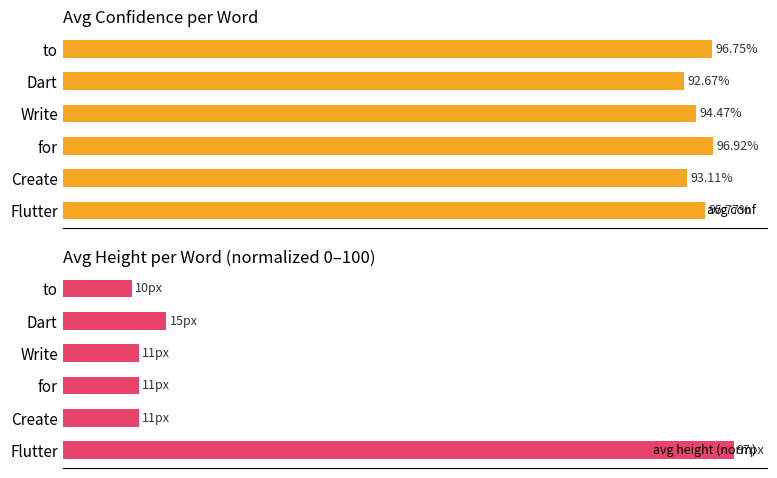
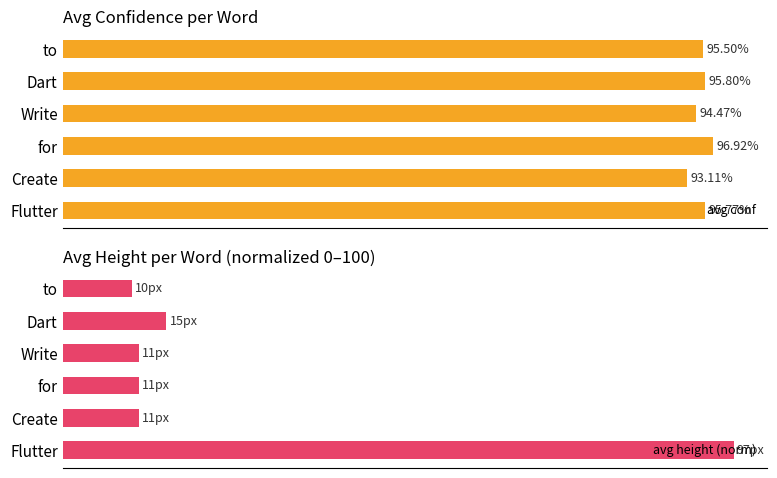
  {
    "Avg Confidence per Word": {
-     "to": "96.75%",
-     "Dart": "92.67%",
+     "to": "95.50%",
+     "Dart": "95.80%",
      "Write": "94.47%",
      "for": "96.92%",
      "Create": "93.11%",
      "Flutter": "95.77%"
    },
    "Avg Height per Word (normalized 0–100)": {
      "to": "10",
      "Dart": "15",
      "Write": "11",
      "for": "11",
      "Create": "11"
    }
  }
